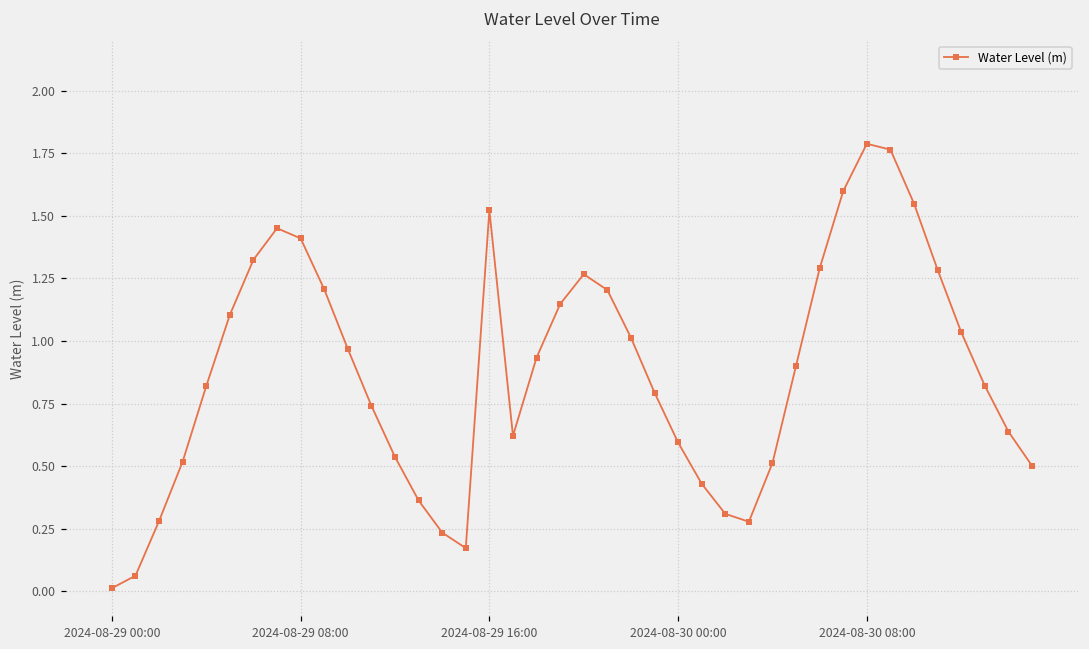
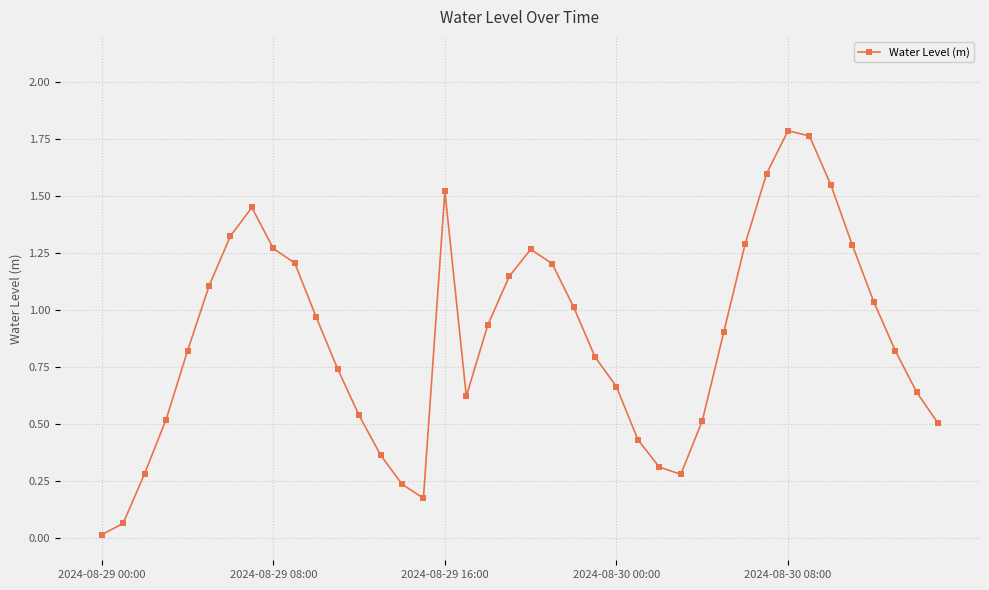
  {
    "2024-08-29 00:00": 0.01,
-   "2024-08-29 08:00": 1.41,
+   "2024-08-29 08:00": 1.27,
    "2024-08-29 16:00": 1.52,
-   "2024-08-30 00:00": 0.59,
+   "2024-08-30 00:00": 0.66,
    "2024-08-30 08:00": 1.79
  }
